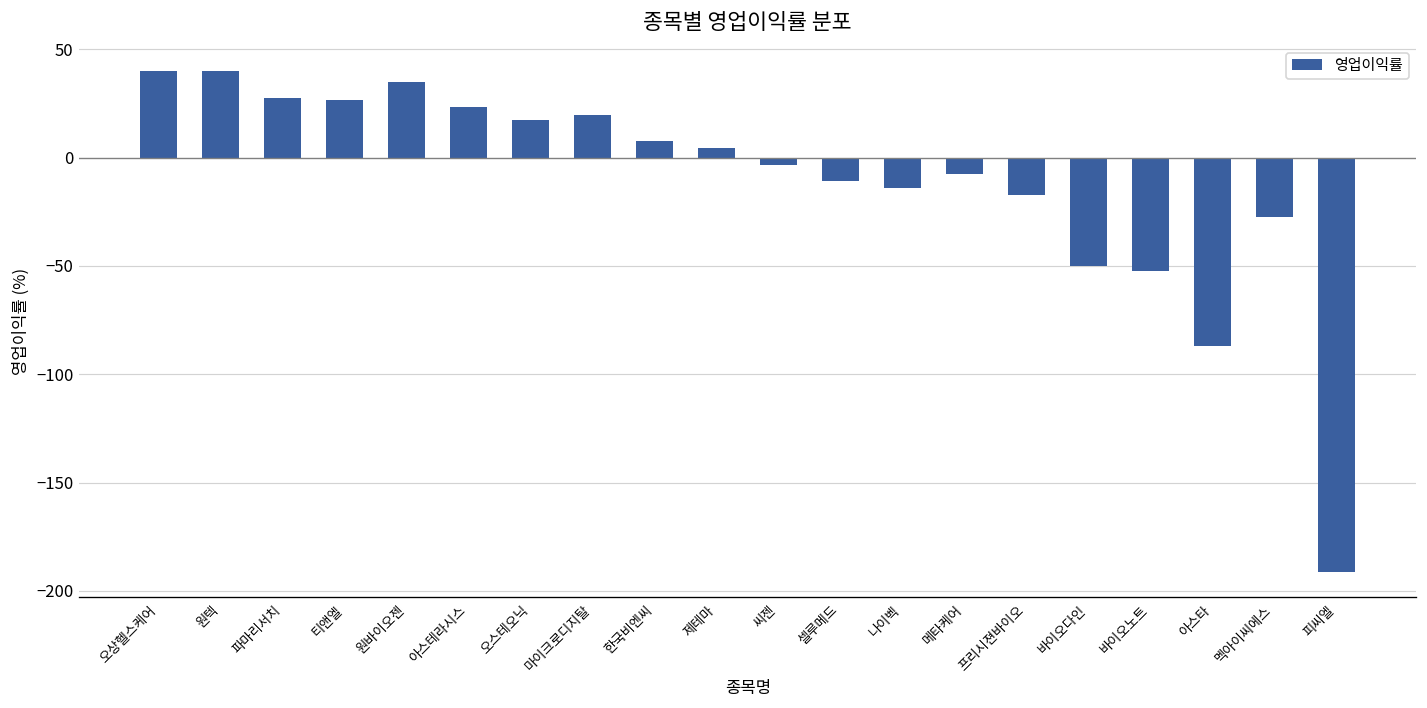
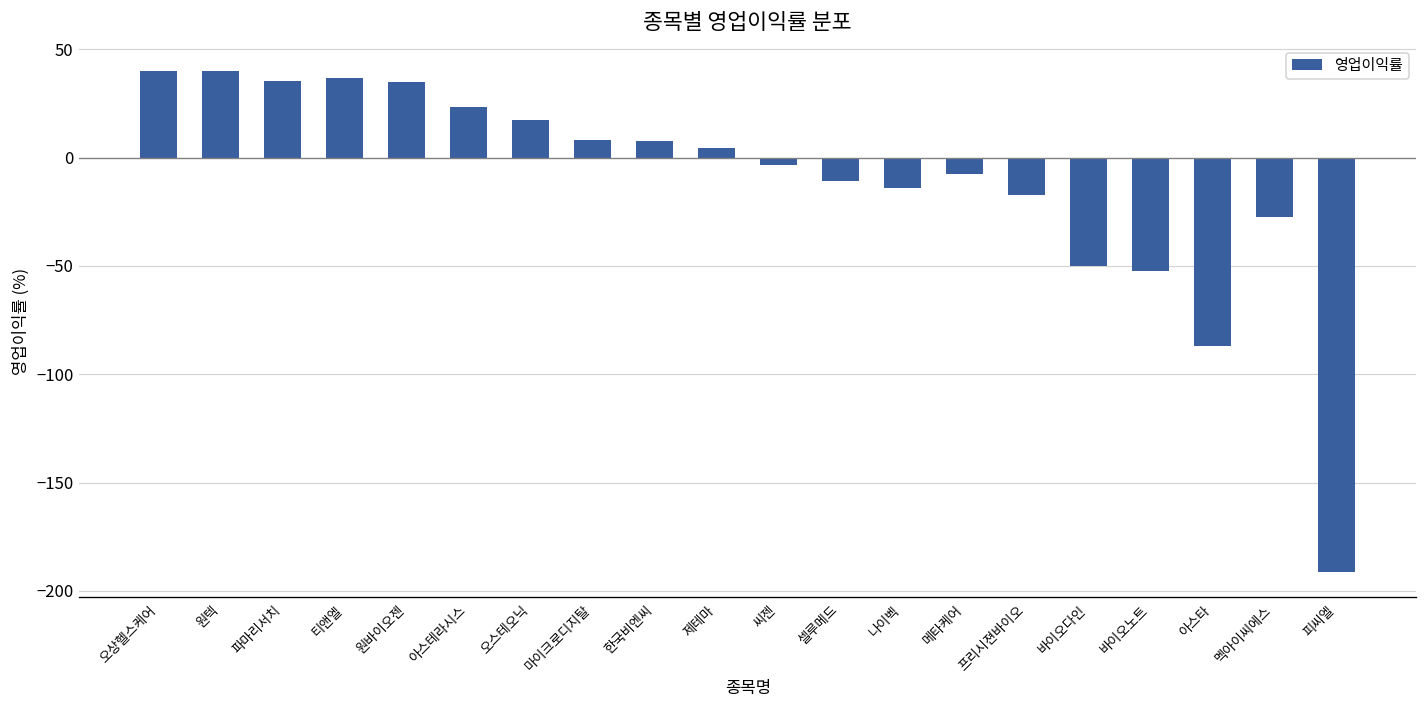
  {
    "오상헬스케어": 40,
    "원텍": 40,
-   "파마리서치": 27,
-   "티앤엘": 27,
+   "파마리서치": 35,
+   "티앤엘": 36,
    "원바이오젠": 35,
    "아스테라시스": 23,
    "오스테오닉": 17,
-   "마이크로디지탈": 20,
+   "마이크로디지탈": 8,
    "한국비엔씨": 7,
    "제테마": 4,
    "씨젠": -4,
    "셀루메드": -11,
    "나이벡": -14,
    "메타케어": -8,
    "프리시젼바이오": -17,
    "바이오다인": -50,
    "바이오노트": -52,
    "아스타": -87,
    "멕아이씨에스": -28,
    "피씨엘": -191
  }
